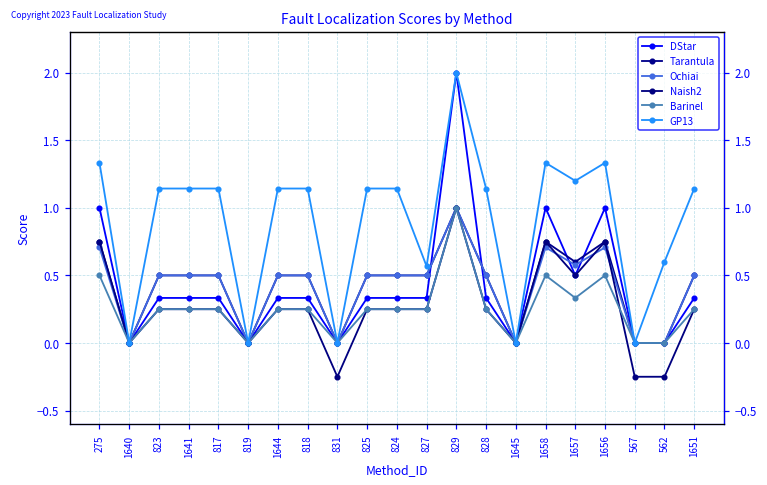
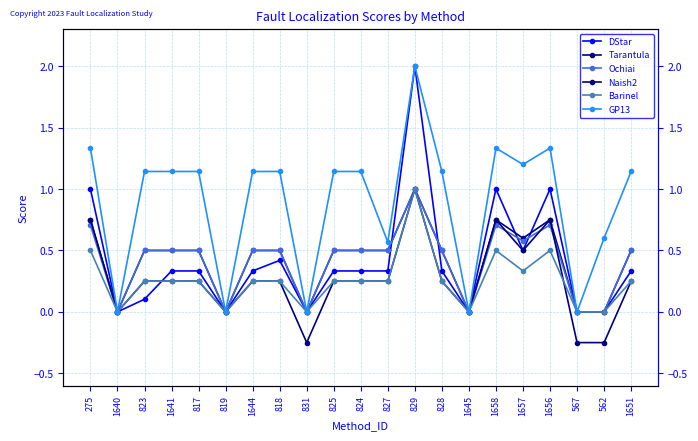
  {
    "DStar": {
      "275": 1.00,
-     "823": 0.33,
+     "823": 0.10,
      "1641": 0.33,
      "817": 0.33,
      "1644": 0.33,
-     "818": 0.33,
+     "818": 0.42,
      "825": 0.33,
      "824": 0.33,
      "827": 0.33,
      "828": 0.33,
      "1658": 1.00,
      "1656": 1.00,
      "1651": 0.33
    },
    "GP13": {
      "275": 1.33,
      "823": 1.14,
      "1641": 1.14,
      "817": 1.14,
      "1644": 1.14,
      "818": 1.14,
      "825": 1.14,
      "824": 1.14,
      "827": 0.57,
      "828": 1.14,
      "1658": 1.33,
      "1657": 1.20,
      "1656": 1.33,
      "562": 0.60,
      "1651": 1.14
    }
  }
